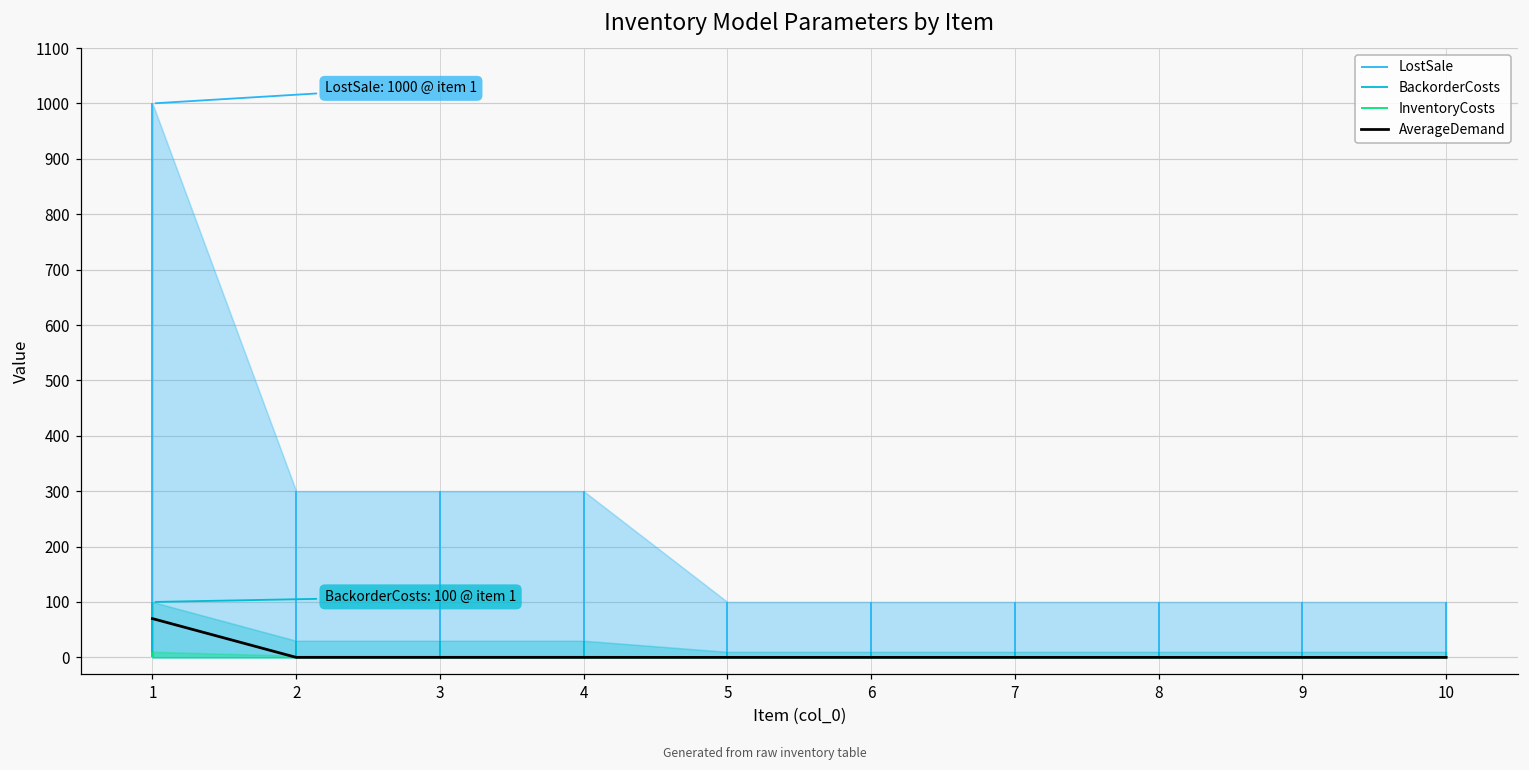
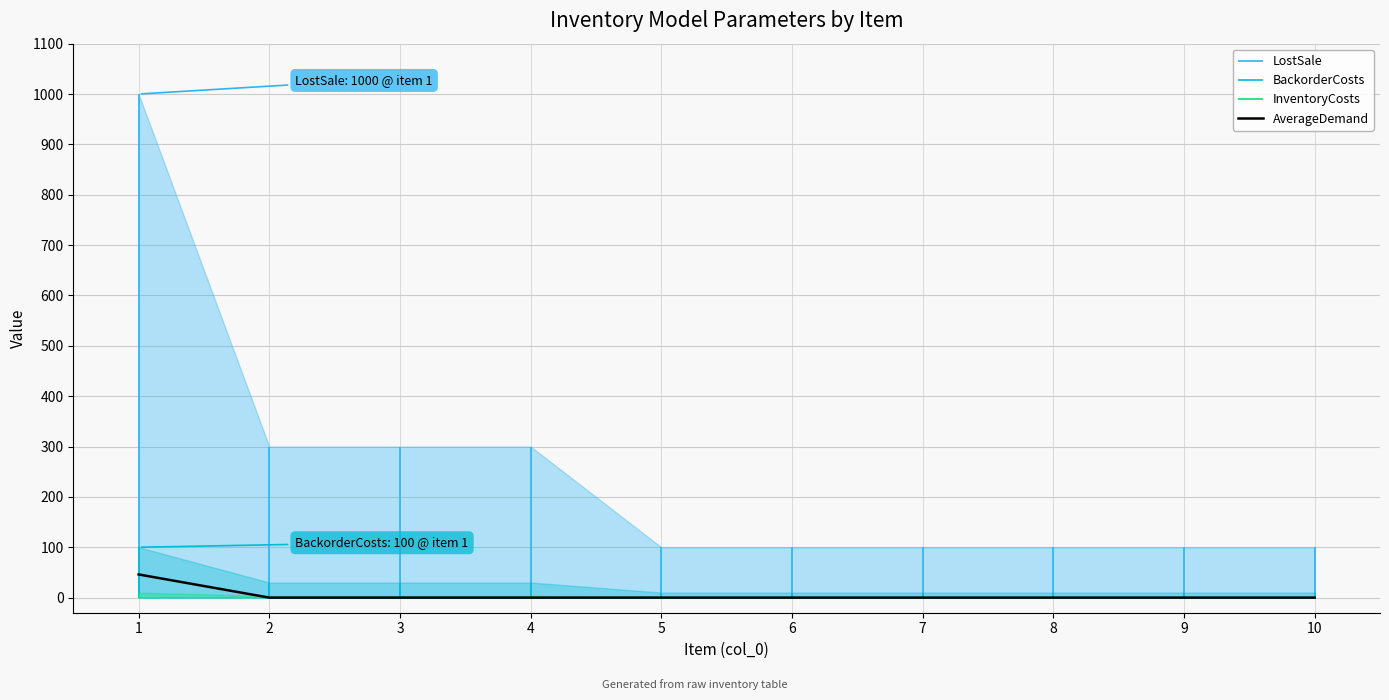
  {
    "AverageDemand": {
-     "1": 70
+     "1": 50
    }
  }
